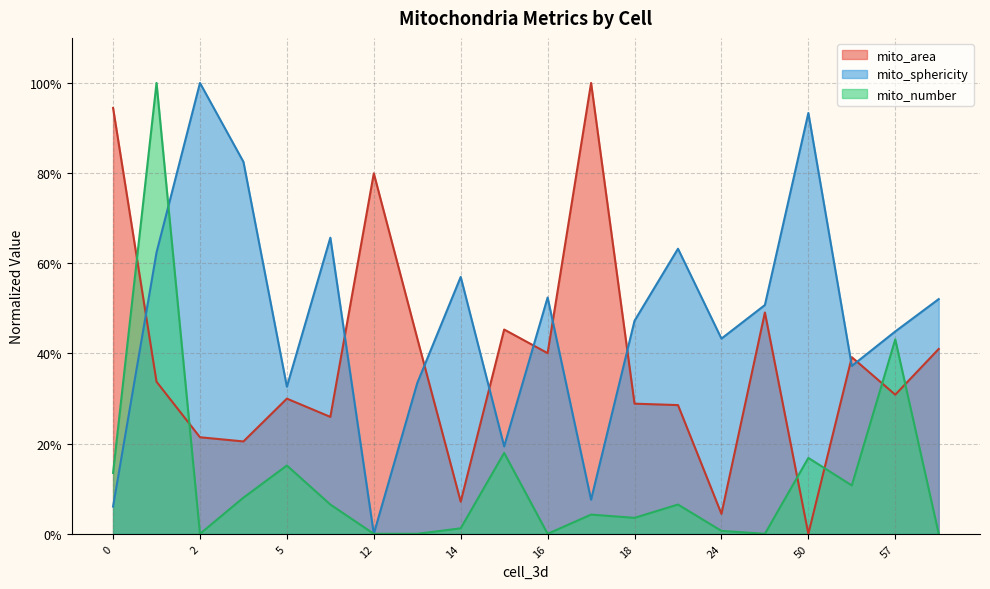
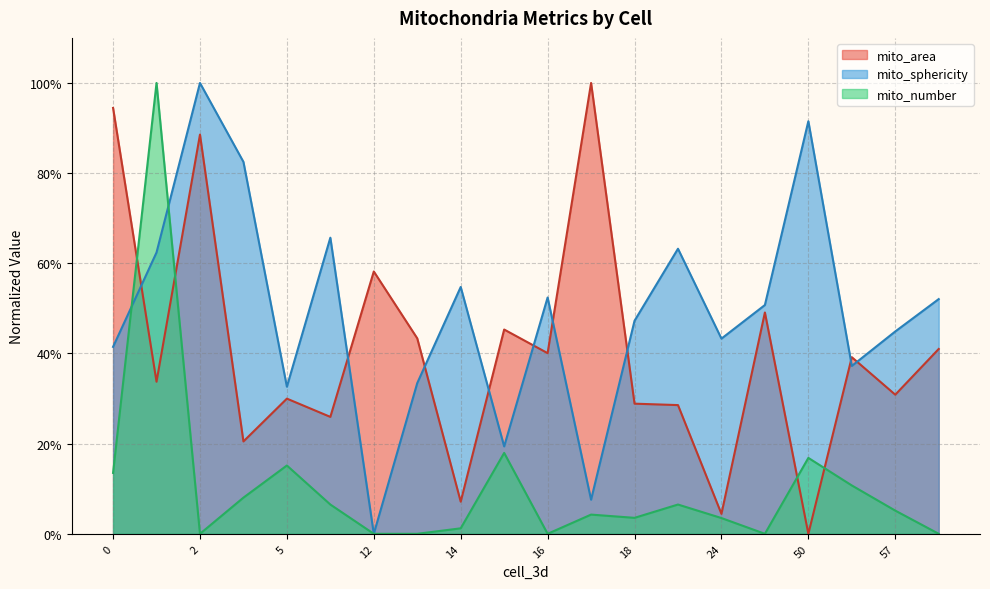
  {
    "mito_area": {
      "0": "94%",
-     "2": "21%",
-     "12": "80%",
+     "2": "89%",
+     "12": "58%",
      "14": "7%",
      "16": "40%",
      "18": "29%",
      "24": "4%",
      "50": "0%",
      "57": "31%"
    },
    "mito_sphericity": {
-     "0": "6%",
+     "0": "41%",
      "2": "100%",
-     "14": "57%",
+     "14": "55%",
      "16": "52%",
      "18": "47%",
      "24": "43%",
-     "50": "93%",
+     "50": "92%",
      "57": "45%"
    },
    "mito_number": {
      "0": "14%",
      "2": "0%",
      "14": "1%",
      "16": "0%",
      "18": "4%",
-     "24": "1%",
+     "24": "3%",
      "50": "17%",
-     "57": "43%"
+     "57": "5%"
    }
  }
